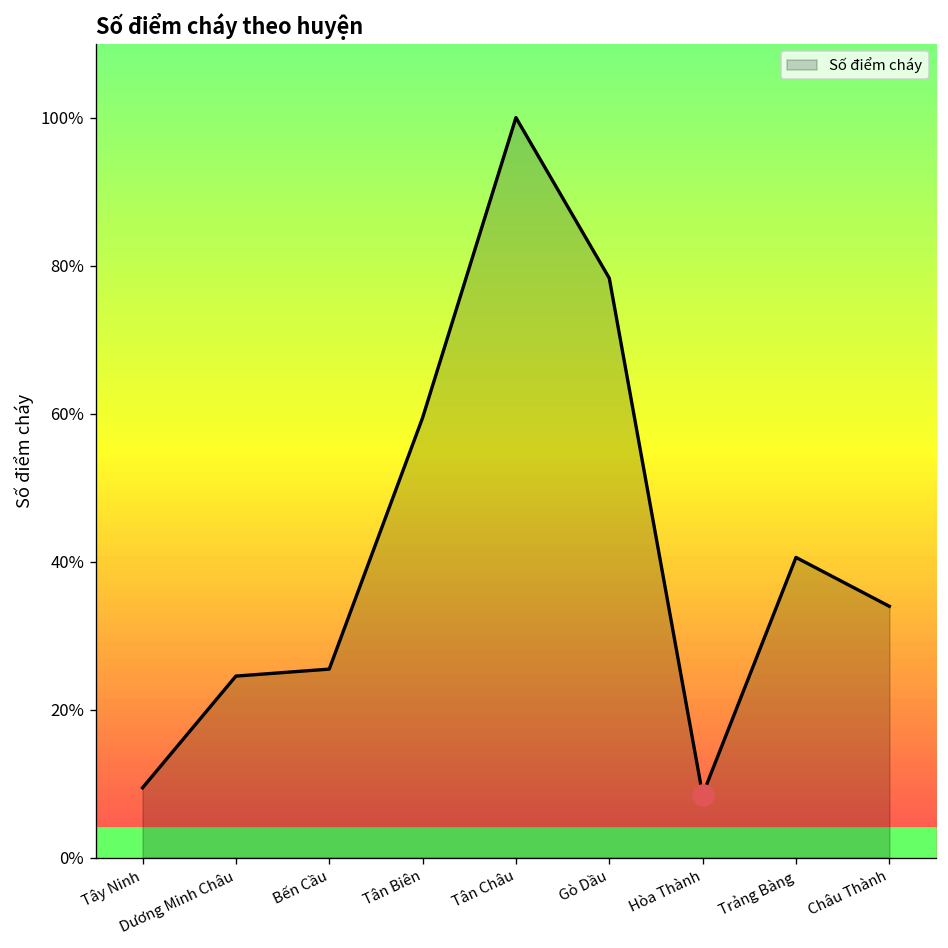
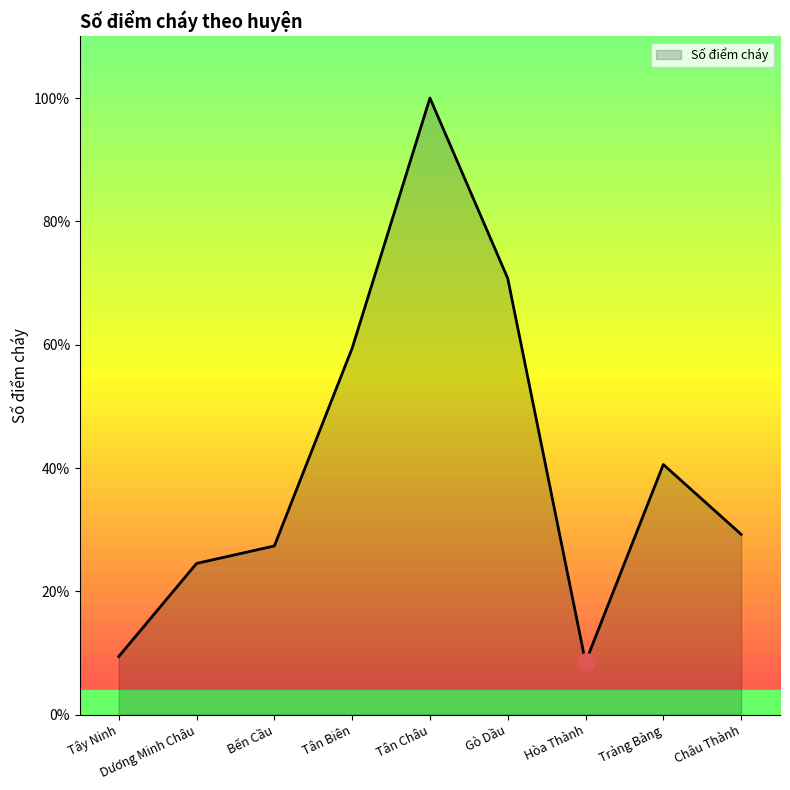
  {
    "Số điểm cháy": {
      "Tây Ninh": "9%",
      "Dương Minh Châu": "25%",
-     "Bến Cầu": "25%",
+     "Bến Cầu": "27%",
      "Tân Biên": "59%",
      "Tân Châu": "100%",
-     "Gò Dầu": "78%",
+     "Gò Dầu": "71%",
      "Trảng Bàng": "41%",
-     "Châu Thành": "34%"
+     "Châu Thành": "29%"
    }
  }
